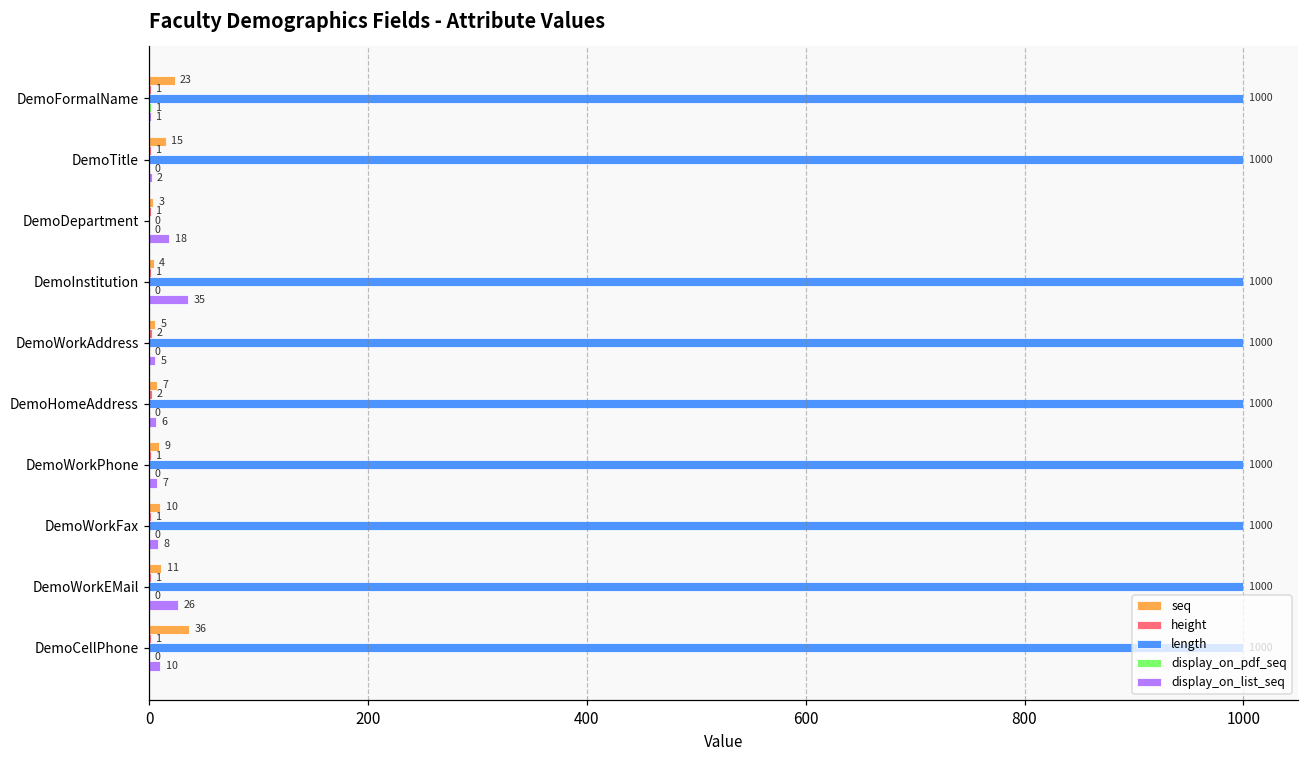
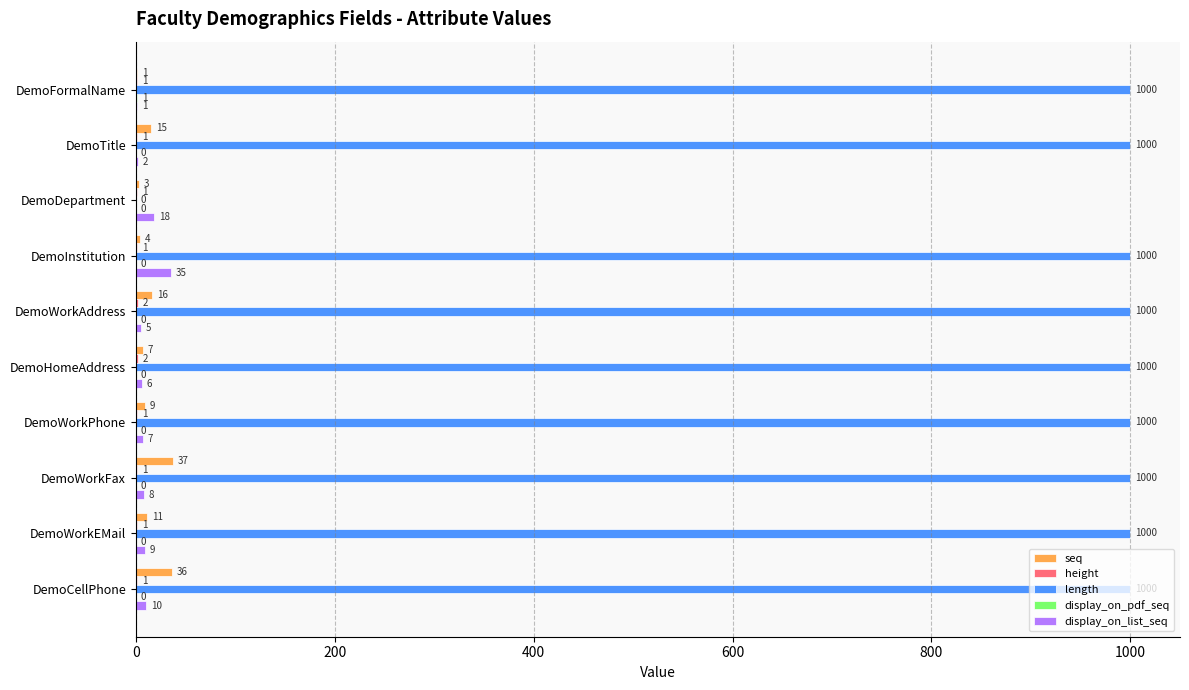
  {
    "seq": {
-     "DemoFormalName": 23,
+     "DemoFormalName": 1,
      "DemoTitle": 15,
      "DemoDepartment": 3,
      "DemoInstitution": 4,
-     "DemoWorkAddress": 5,
+     "DemoWorkAddress": 16,
      "DemoHomeAddress": 7,
      "DemoWorkPhone": 9,
-     "DemoWorkFax": 10,
+     "DemoWorkFax": 37,
      "DemoWorkEMail": 11,
      "DemoCellPhone": 36
    },
    "height": {
      "DemoTitle": 1,
      "DemoDepartment": 1,
      "DemoInstitution": 1,
      "DemoWorkAddress": 2,
      "DemoHomeAddress": 2,
      "DemoWorkPhone": 1,
      "DemoWorkFax": 1,
      "DemoWorkEMail": 1,
      "DemoCellPhone": 1
    },
    "length": {
      "DemoFormalName": 1000,
      "DemoTitle": 1000,
      "DemoInstitution": 1000,
      "DemoWorkAddress": 1000,
      "DemoHomeAddress": 1000,
      "DemoWorkPhone": 1000,
      "DemoWorkFax": 1000,
      "DemoWorkEMail": 1000
    },
    "display_on_pdf_seq": {
      "DemoTitle": 0,
      "DemoInstitution": 0,
      "DemoWorkAddress": 0,
      "DemoHomeAddress": 0,
      "DemoWorkPhone": 0,
      "DemoWorkFax": 0,
      "DemoWorkEMail": 0,
      "DemoCellPhone": 0
    },
    "display_on_list_seq": {
      "DemoTitle": 2,
      "DemoDepartment": 18,
      "DemoInstitution": 35,
      "DemoWorkAddress": 5,
      "DemoHomeAddress": 6,
      "DemoWorkPhone": 7,
      "DemoWorkFax": 8,
-     "DemoWorkEMail": 26,
+     "DemoWorkEMail": 9,
      "DemoCellPhone": 10
    }
  }
